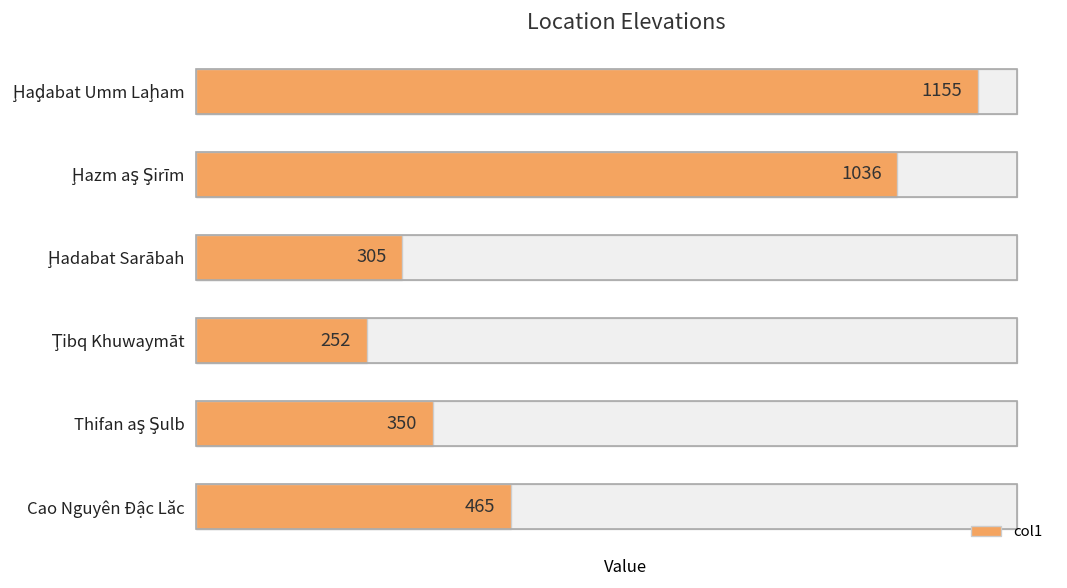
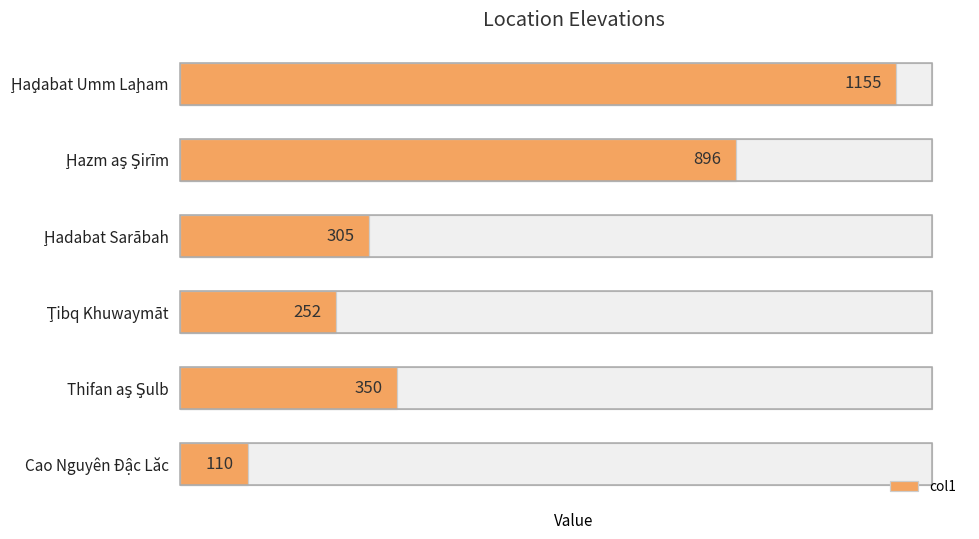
  {
    "col1": {
-     "Ḩazm aş Şirīm": 1036,
-     "Cao Nguyên Đậc Lăc": 465
+     "Ḩazm aş Şirīm": 896,
+     "Cao Nguyên Đậc Lăc": 110
    }
  }
